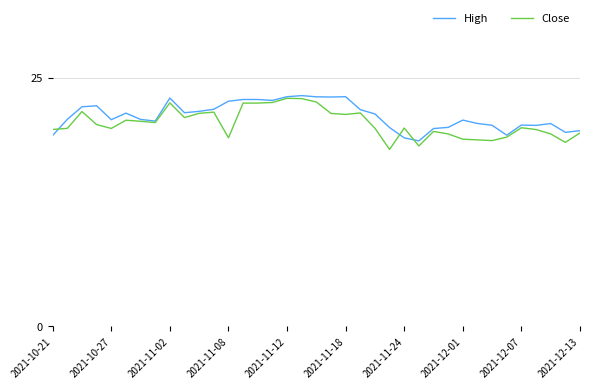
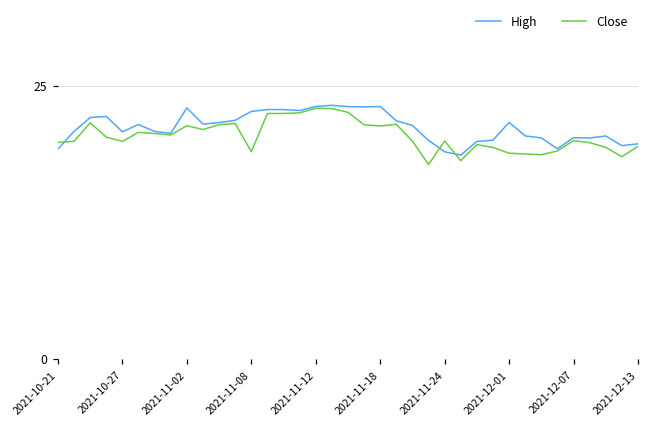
  {
    "High": {
      "2021-10-21": 19,
      "2021-10-27": 21,
      "2021-11-02": 23,
      "2021-11-08": 23,
      "2021-11-18": 23,
      "2021-11-24": 19,
-     "2021-12-01": 21,
+     "2021-12-01": 22,
      "2021-12-07": 20
    },
    "Close": {
      "2021-10-21": 20,
      "2021-10-27": 20,
-     "2021-11-02": 22,
+     "2021-11-02": 21,
      "2021-11-08": 19,
      "2021-11-18": 21,
      "2021-11-24": 20,
      "2021-12-01": 19,
      "2021-12-07": 20
    }
  }
